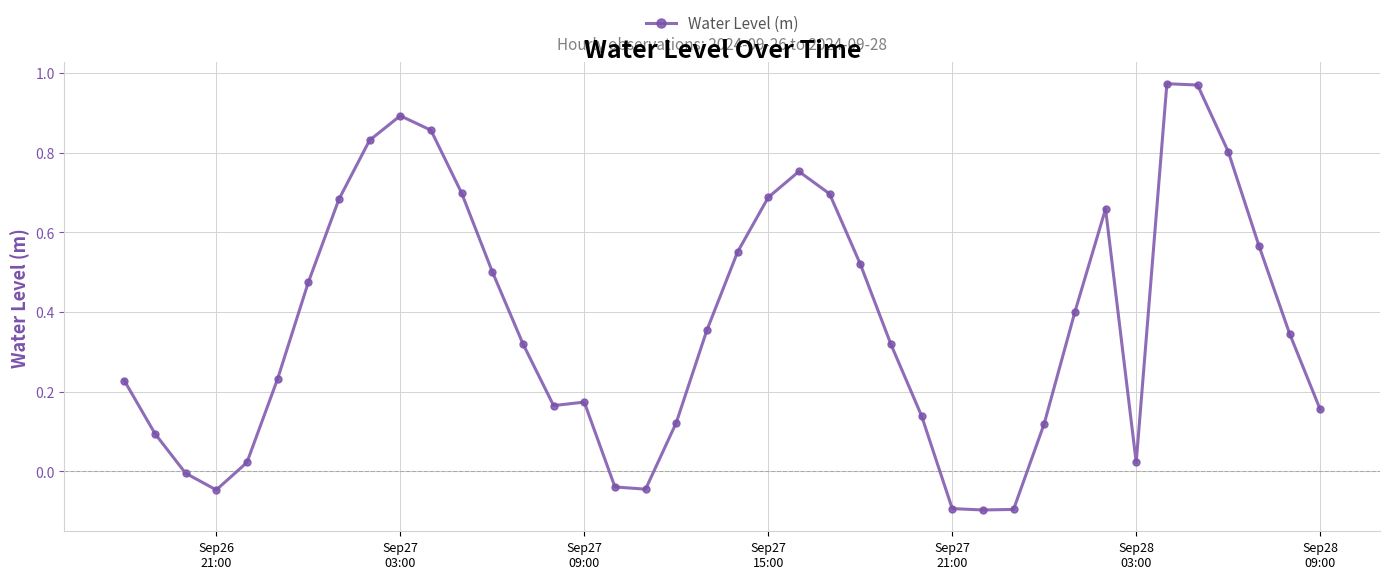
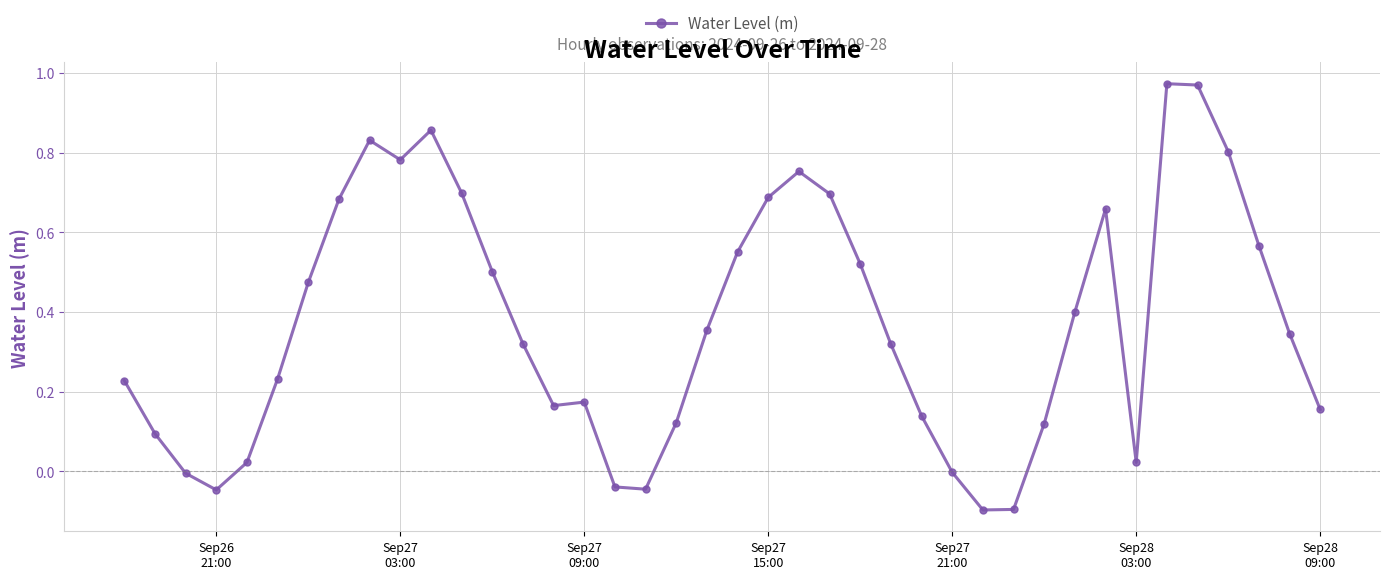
  {
    "Sep26 21:00": -0.05,
-   "Sep27 03:00": 0.89,
+   "Sep27 03:00": 0.78,
    "Sep27 09:00": 0.17,
    "Sep27 15:00": 0.69,
-   "Sep27 21:00": -0.09,
+   "Sep27 21:00": 0.00,
    "Sep28 03:00": 0.02,
    "Sep28 09:00": 0.16
  }
